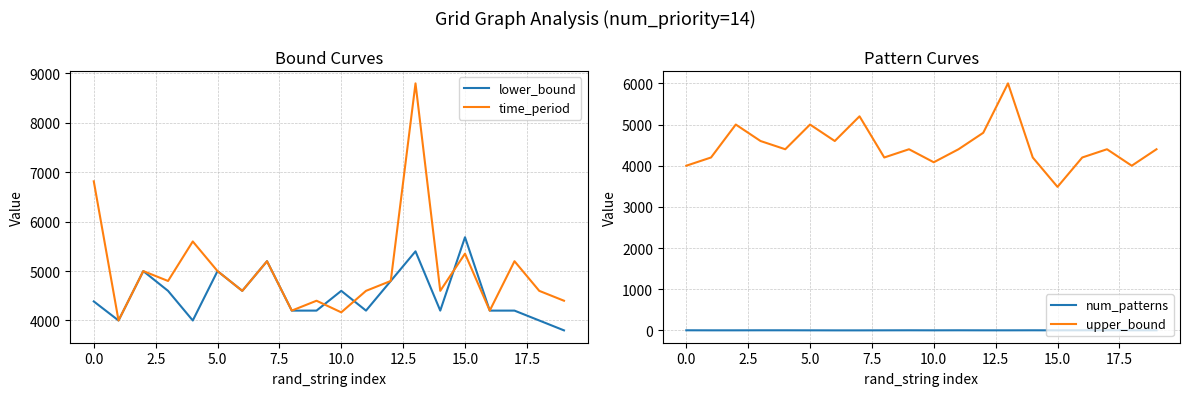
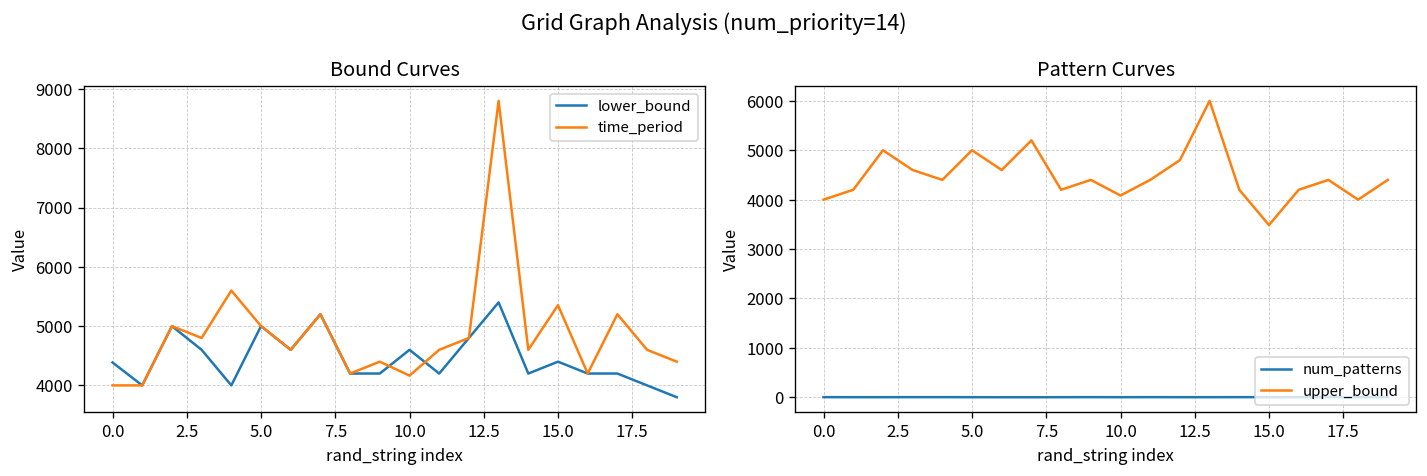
  {
    "Bound Curves": {
      "lower_bound": {
        "0.0": 4400,
        "10.0": 4600,
-       "15.0": 5700
+       "15.0": 4400
      },
      "time_period": {
-       "0.0": 6800,
+       "0.0": 4000,
        "10.0": 4200,
        "15.0": 5400
      }
    },
    "Pattern Curves": {
      "num_patterns": {
        "0.0": 0,
        "5.0": 0,
        "10.0": 0
      },
      "upper_bound": {
        "0.0": 4000,
        "5.0": 5000,
        "10.0": 4100,
        "15.0": 3500
      }
    }
  }
